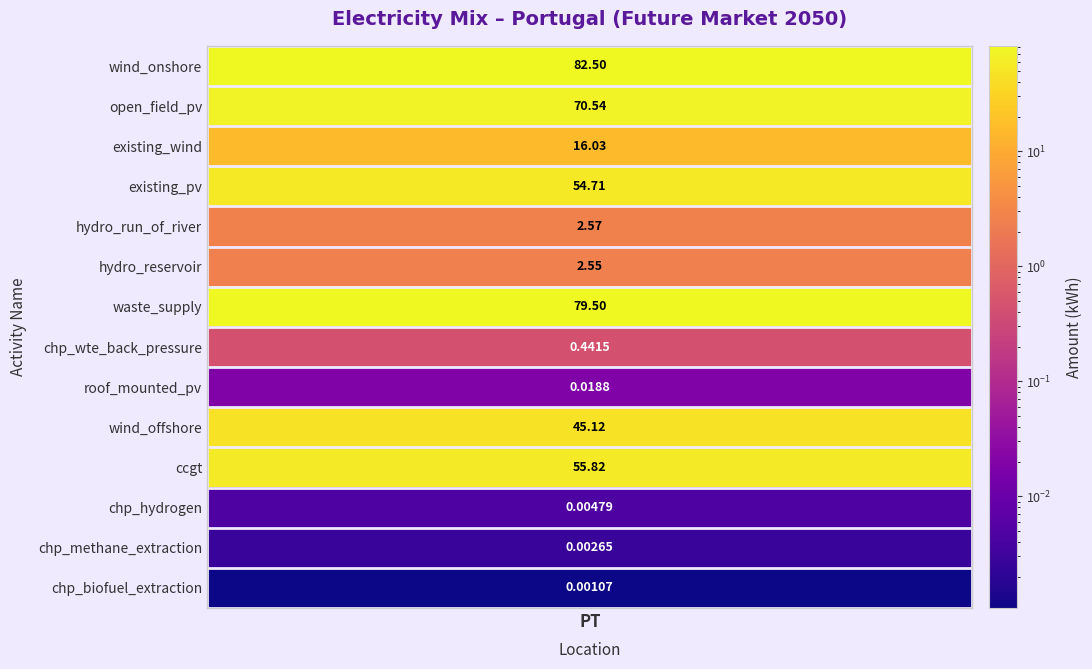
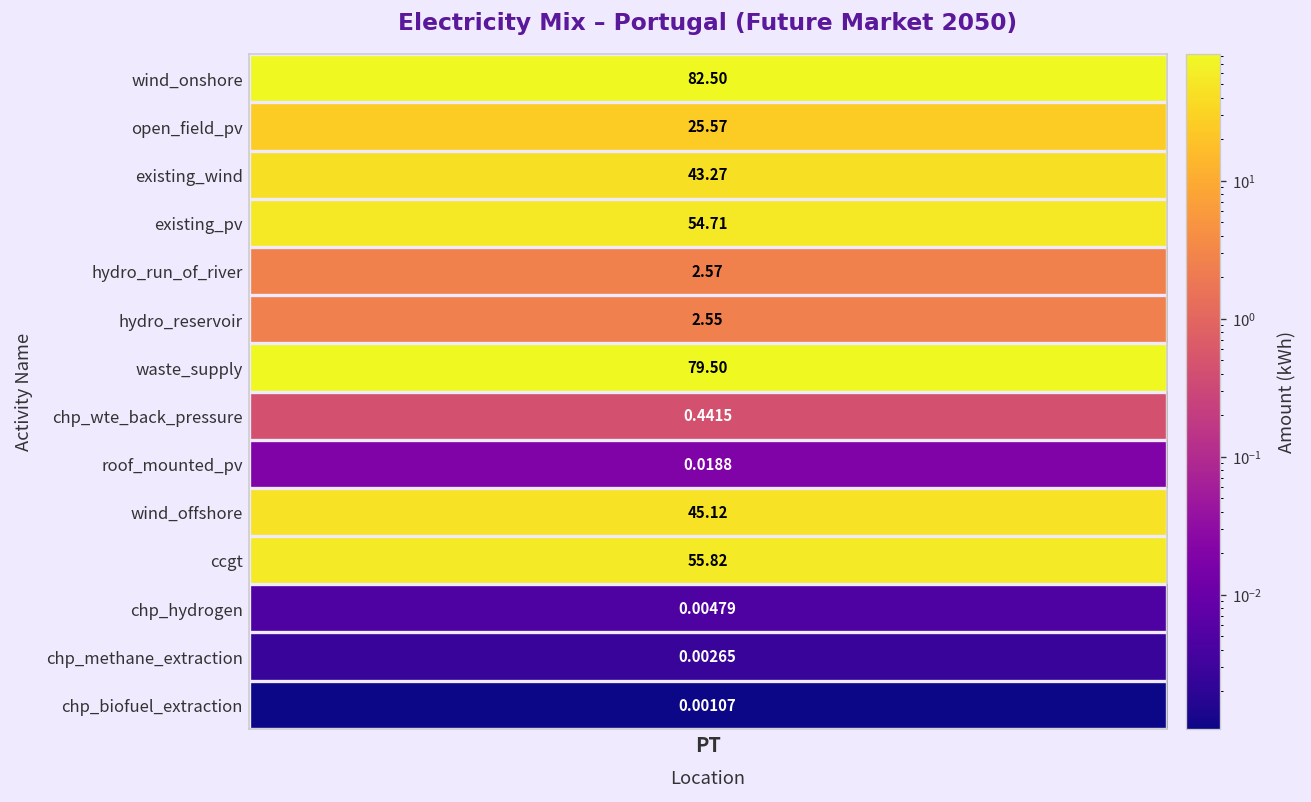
  {
    "wind_onshore": {
      "PT": 82.50
    },
    "open_field_pv": {
-     "PT": 70.54
+     "PT": 25.57
    },
    "existing_wind": {
-     "PT": 16.03
+     "PT": 43.27
    },
    "existing_pv": {
      "PT": 54.71
    },
    "hydro_run_of_river": {
      "PT": 2.57
    },
    "hydro_reservoir": {
      "PT": 2.55
    },
    "waste_supply": {
      "PT": 79.50
    },
    "chp_wte_back_pressure": {
      "PT": 0.4415
    },
    "roof_mounted_pv": {
      "PT": 0.0188
    },
    "wind_offshore": {
      "PT": 45.12
    },
    "ccgt": {
      "PT": 55.82
    },
    "chp_hydrogen": {
      "PT": 0.00479
    },
    "chp_methane_extraction": {
      "PT": 0.00265
    },
    "chp_biofuel_extraction": {
      "PT": 0.00107
    }
  }
